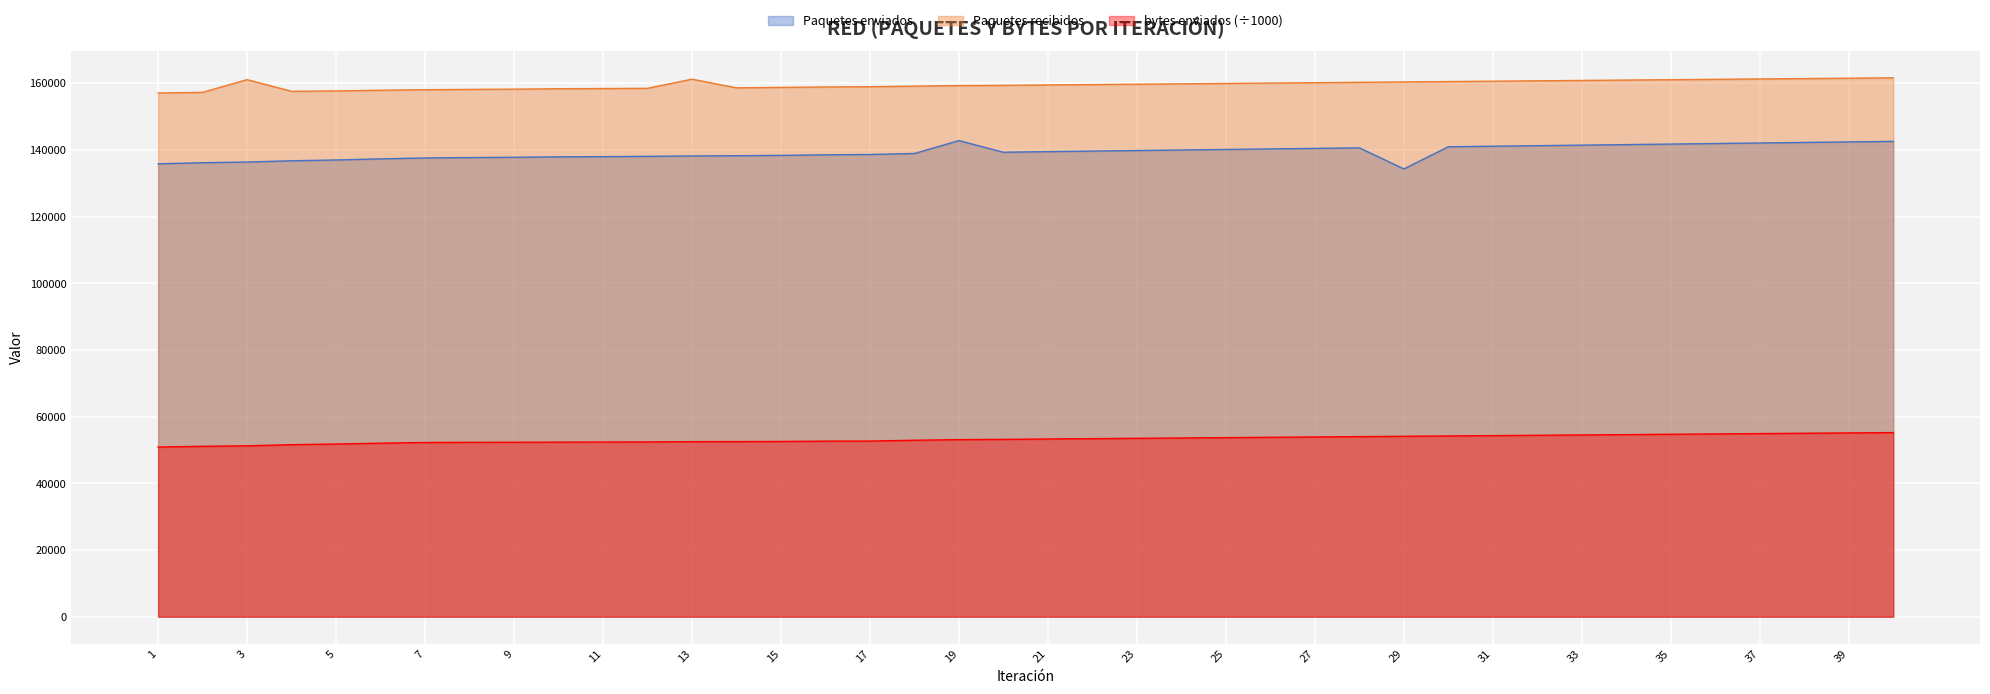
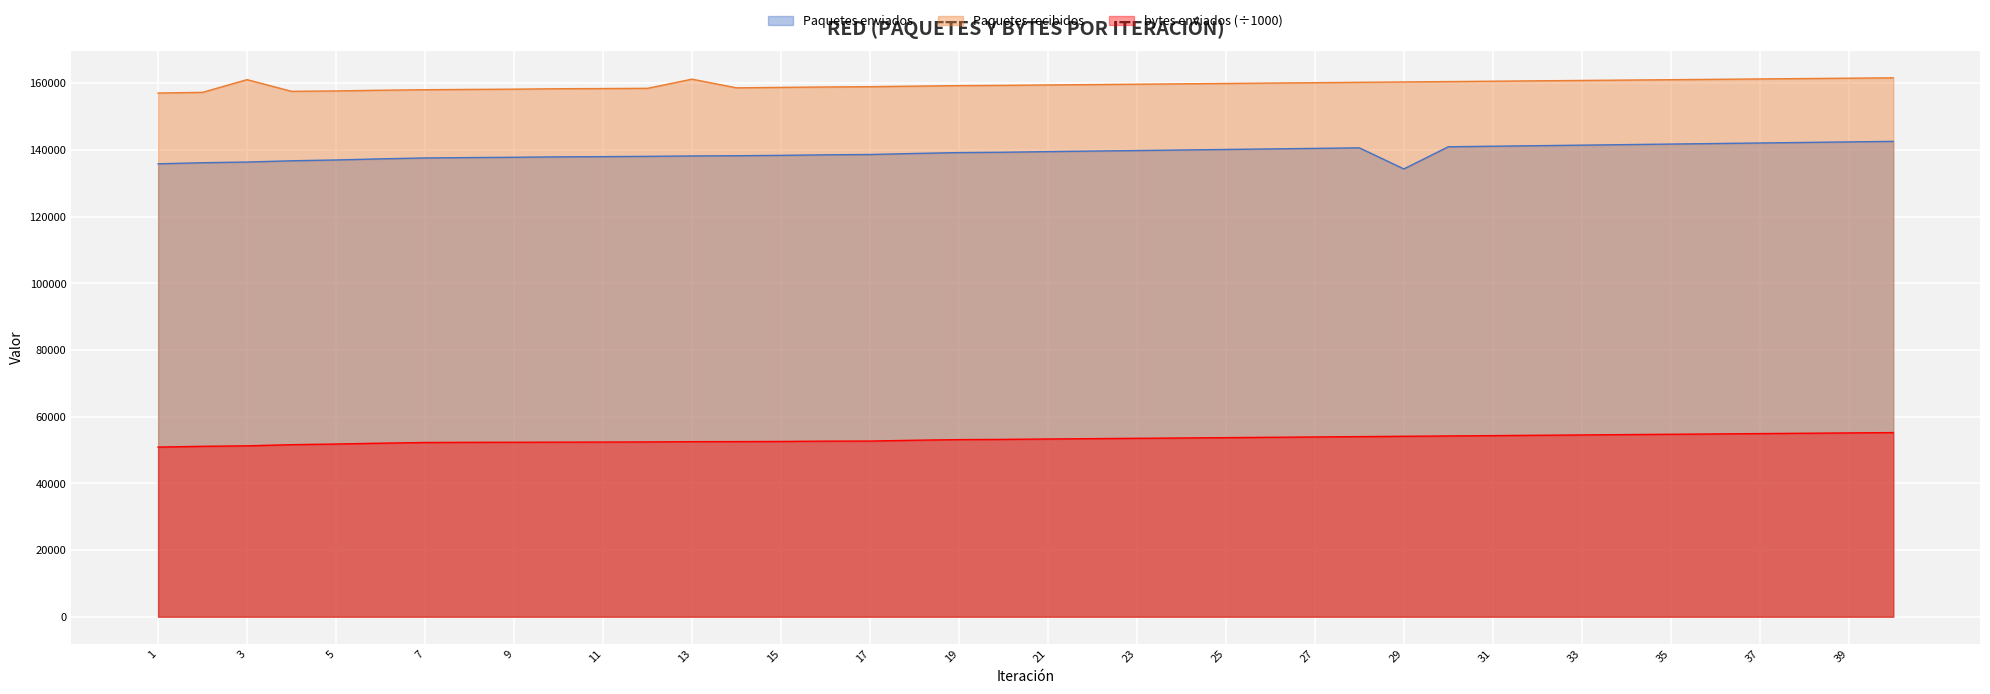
  {
    "Paquetes enviados": {
      "1": 136000,
      "3": 136000,
      "5": 137000,
      "7": 138000,
      "9": 138000,
      "11": 138000,
      "13": 138000,
      "15": 138000,
      "17": 139000,
-     "19": 143000,
+     "19": 139000,
      "21": 139000,
      "23": 140000,
      "25": 140000,
      "27": 140000,
      "29": 134000,
      "31": 141000,
      "33": 141000,
      "35": 142000,
      "37": 142000,
      "39": 142000
    },
    "Paquetes recibidos": {
      "1": 157000,
      "3": 161000,
      "5": 158000,
      "7": 158000,
      "9": 158000,
      "11": 158000,
      "13": 161000,
      "15": 159000,
      "17": 159000,
      "19": 159000,
      "21": 159000,
      "23": 160000,
      "25": 160000,
      "27": 160000,
      "29": 160000,
      "31": 161000,
      "33": 161000,
      "35": 161000,
      "37": 161000,
      "39": 161000
    },
    "bytes enviados (÷1000)": {
      "1": 51000,
      "3": 51000,
      "5": 52000,
      "7": 52000,
      "9": 52000,
      "11": 52000,
      "13": 52000,
      "15": 53000,
      "17": 53000,
      "19": 53000,
      "21": 53000,
      "23": 53000,
      "25": 54000,
      "27": 54000,
      "29": 54000,
      "31": 54000,
      "33": 55000,
      "35": 55000,
      "37": 55000,
      "39": 55000
    }
  }
